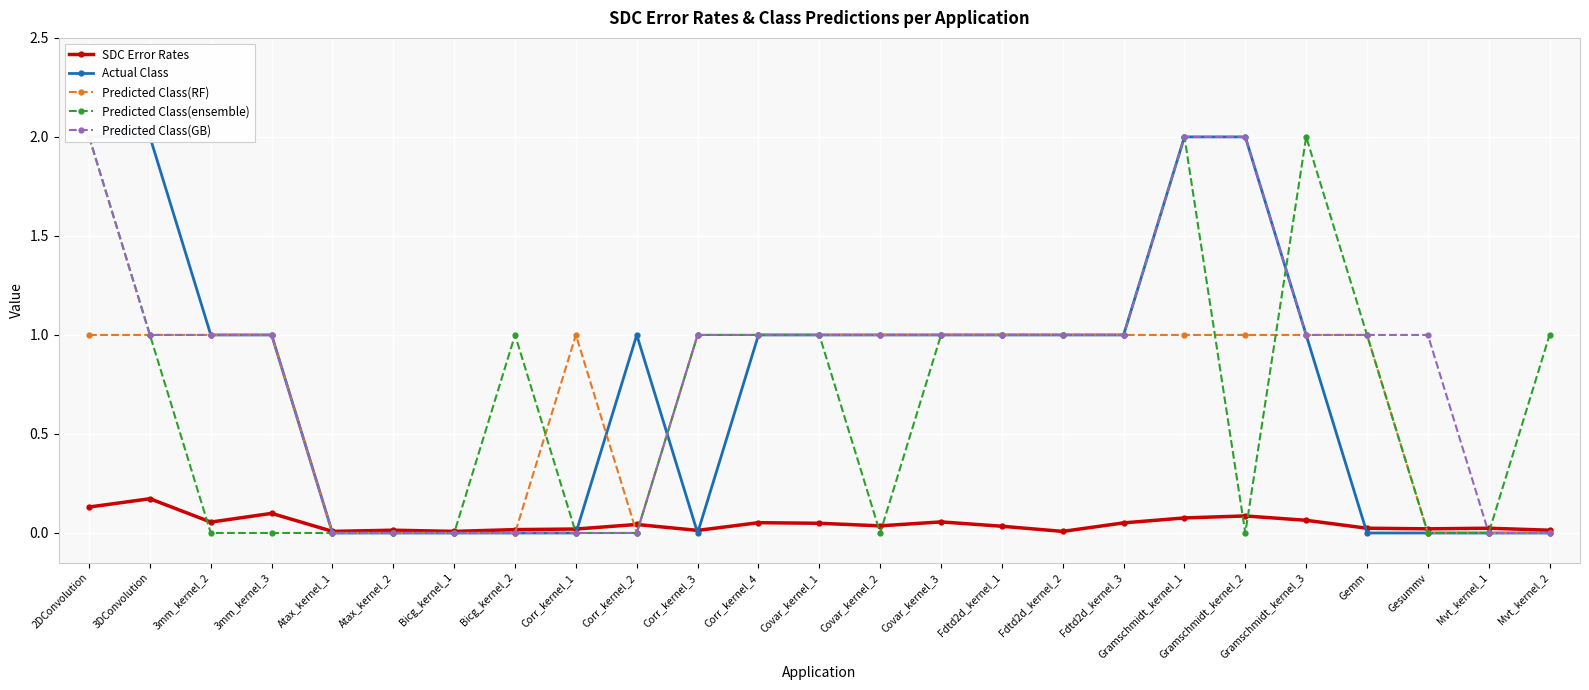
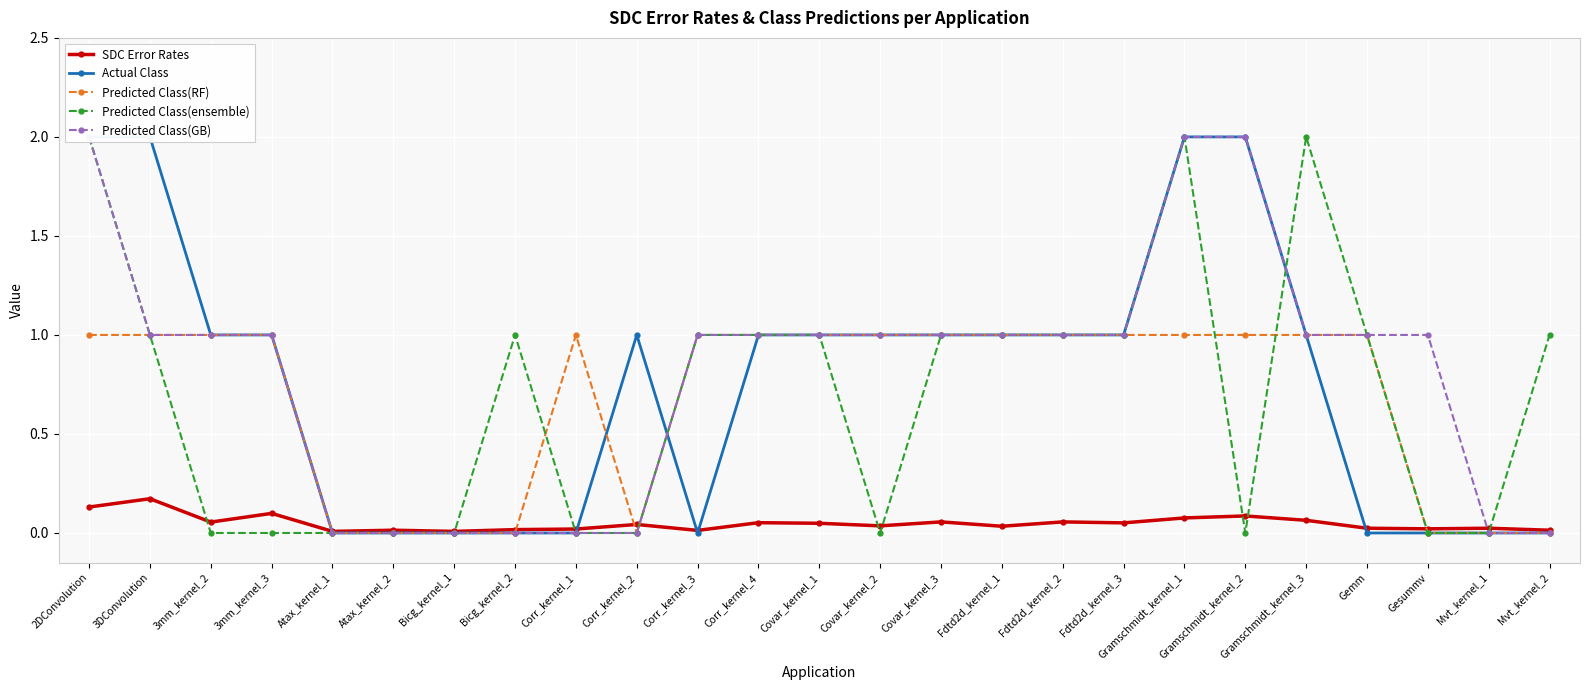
  {
    "SDC Error Rates": {
      "2DConvolution": 0.13,
      "3DConvolution": 0.17,
      "3mm_kernel_2": 0.06,
      "3mm_kernel_3": 0.10,
      "Atax_kernel_2": 0.01,
      "Bicg_kernel_2": 0.02,
      "Corr_kernel_1": 0.02,
      "Corr_kernel_2": 0.04,
      "Corr_kernel_3": 0.01,
      "Corr_kernel_4": 0.05,
      "Covar_kernel_1": 0.05,
      "Covar_kernel_2": 0.04,
      "Covar_kernel_3": 0.06,
      "Fdtd2d_kernel_1": 0.03,
-     "Fdtd2d_kernel_2": 0.01,
+     "Fdtd2d_kernel_2": 0.06,
      "Fdtd2d_kernel_3": 0.05,
      "Gramschmidt_kernel_1": 0.08,
      "Gramschmidt_kernel_2": 0.09,
      "Gramschmidt_kernel_3": 0.06,
      "Gemm": 0.02,
      "Gesummv": 0.02,
      "Mvt_kernel_1": 0.02,
      "Mvt_kernel_2": 0.01
    },
    "Actual Class": {
      "Corr_kernel_2": 1.00,
      "Corr_kernel_3": 0.00,
      "Gemm": 0.00
    },
    "Predicted Class(RF)": {
      "2DConvolution": 1.00,
      "Corr_kernel_1": 1.00,
      "Gramschmidt_kernel_1": 1.00,
      "Gramschmidt_kernel_2": 1.00
    },
    "Predicted Class(ensemble)": {
      "3mm_kernel_2": 0.00,
      "3mm_kernel_3": 0.00,
      "Bicg_kernel_2": 1.00,
      "Covar_kernel_2": 0.00,
      "Gramschmidt_kernel_2": 0.00,
      "Gramschmidt_kernel_3": 2.00,
      "Mvt_kernel_2": 1.00
    },
    "Predicted Class(GB)": {
      "Gesummv": 1.00
    }
  }
